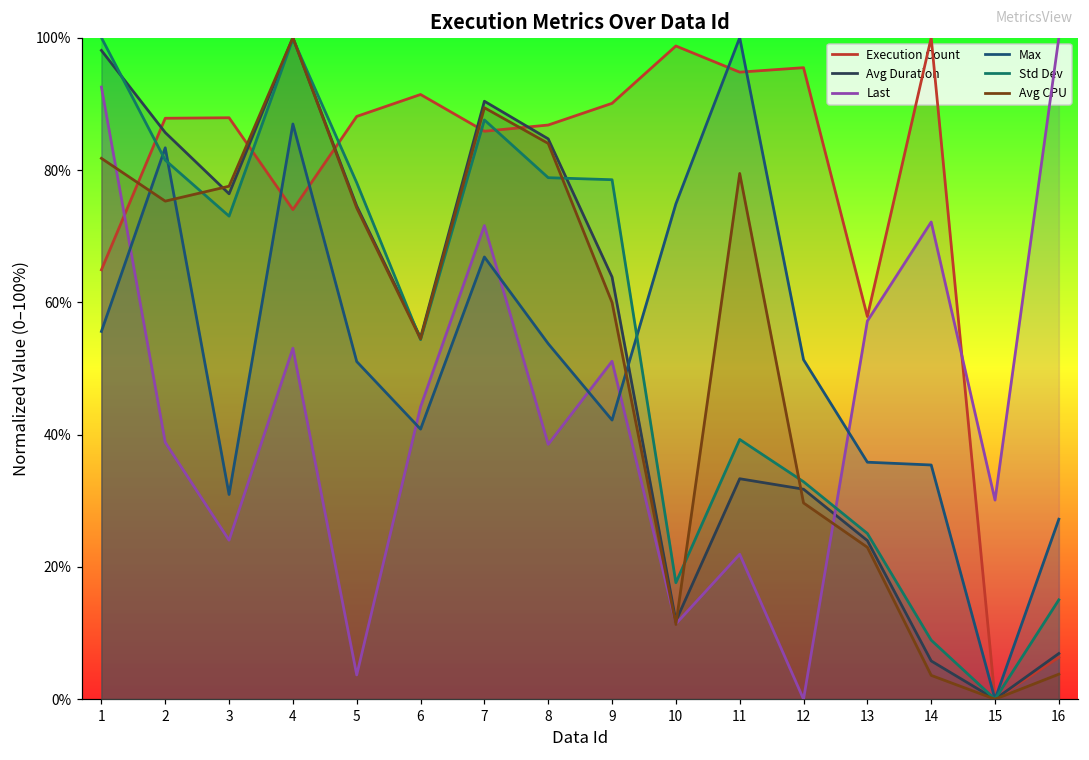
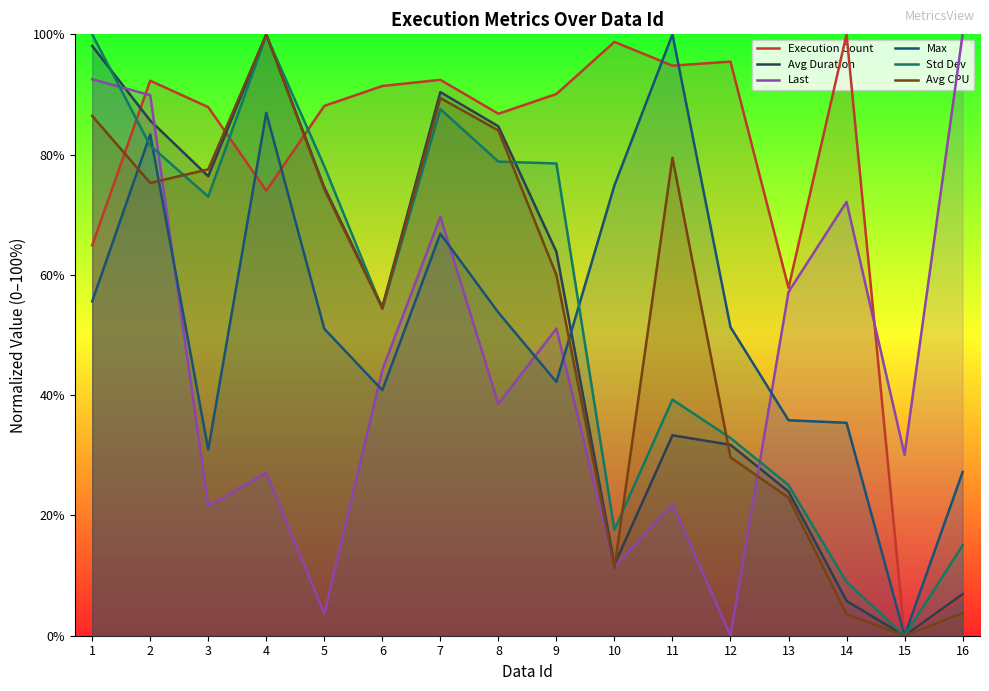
  {
    "Execution Count": {
      "1": "65%",
-     "2": "88%",
+     "2": "92%",
      "3": "88%",
      "4": "74%",
      "5": "88%",
      "6": "91%",
-     "7": "86%",
+     "7": "92%",
      "8": "87%",
      "9": "90%",
      "10": "99%",
      "11": "95%",
      "12": "95%",
      "13": "58%",
      "14": "100%",
      "16": "6%"
    },
    "Last": {
      "1": "93%",
-     "2": "39%",
-     "3": "24%",
-     "4": "53%",
+     "2": "90%",
+     "3": "22%",
+     "4": "27%",
      "5": "4%",
      "6": "44%",
-     "7": "72%",
+     "7": "70%",
      "8": "39%",
      "9": "51%",
      "11": "22%",
      "12": "0%",
      "13": "57%",
      "14": "72%",
      "15": "30%",
      "16": "100%"
    },
    "Avg CPU": {
-     "1": "82%",
+     "1": "86%",
      "2": "75%",
      "3": "78%",
      "7": "89%",
      "8": "84%",
      "9": "60%",
      "11": "79%",
      "12": "30%",
      "13": "23%",
      "14": "4%",
      "16": "4%"
    }
  }
